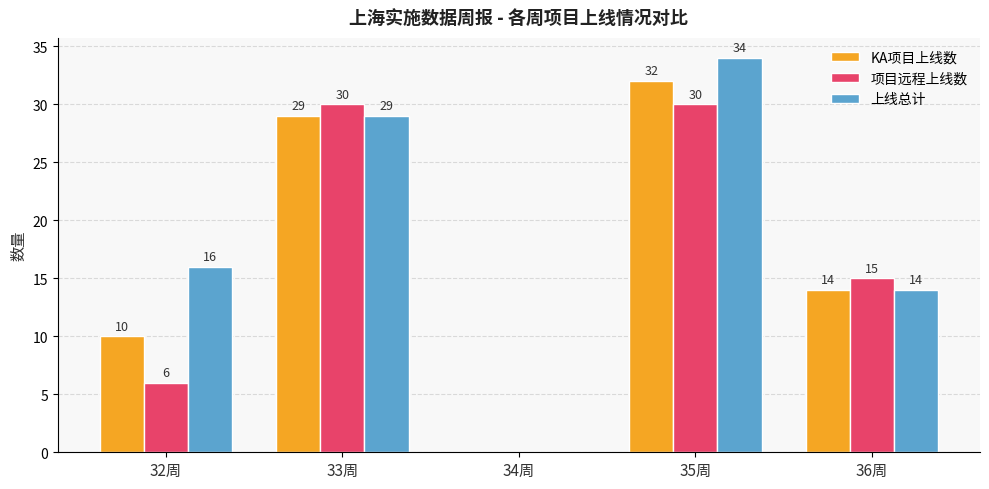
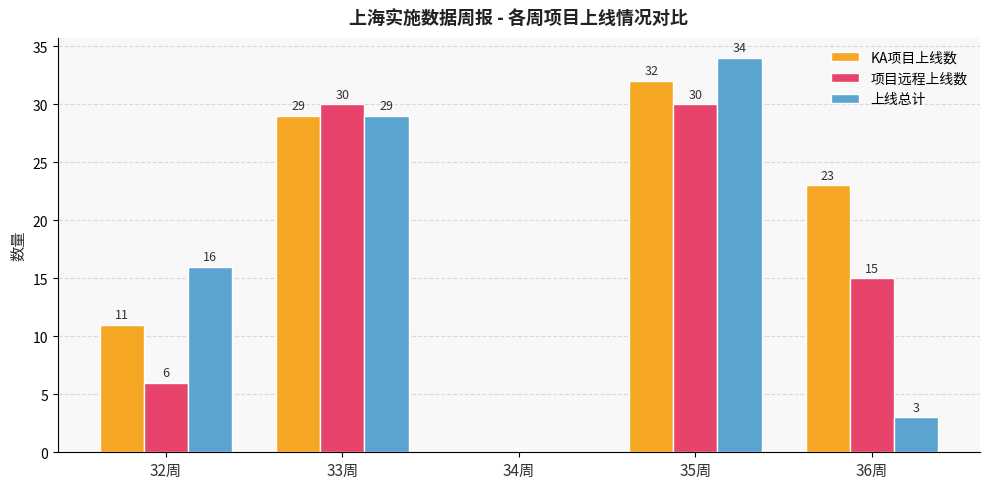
  {
    "KA项目上线数": {
-     "32周": 10,
+     "32周": 11,
      "33周": 29,
      "35周": 32,
-     "36周": 14
+     "36周": 23
    },
    "项目远程上线数": {
      "32周": 6,
      "33周": 30,
      "35周": 30,
      "36周": 15
    },
    "上线总计": {
      "32周": 16,
      "33周": 29,
      "35周": 34,
-     "36周": 14
+     "36周": 3
    }
  }
